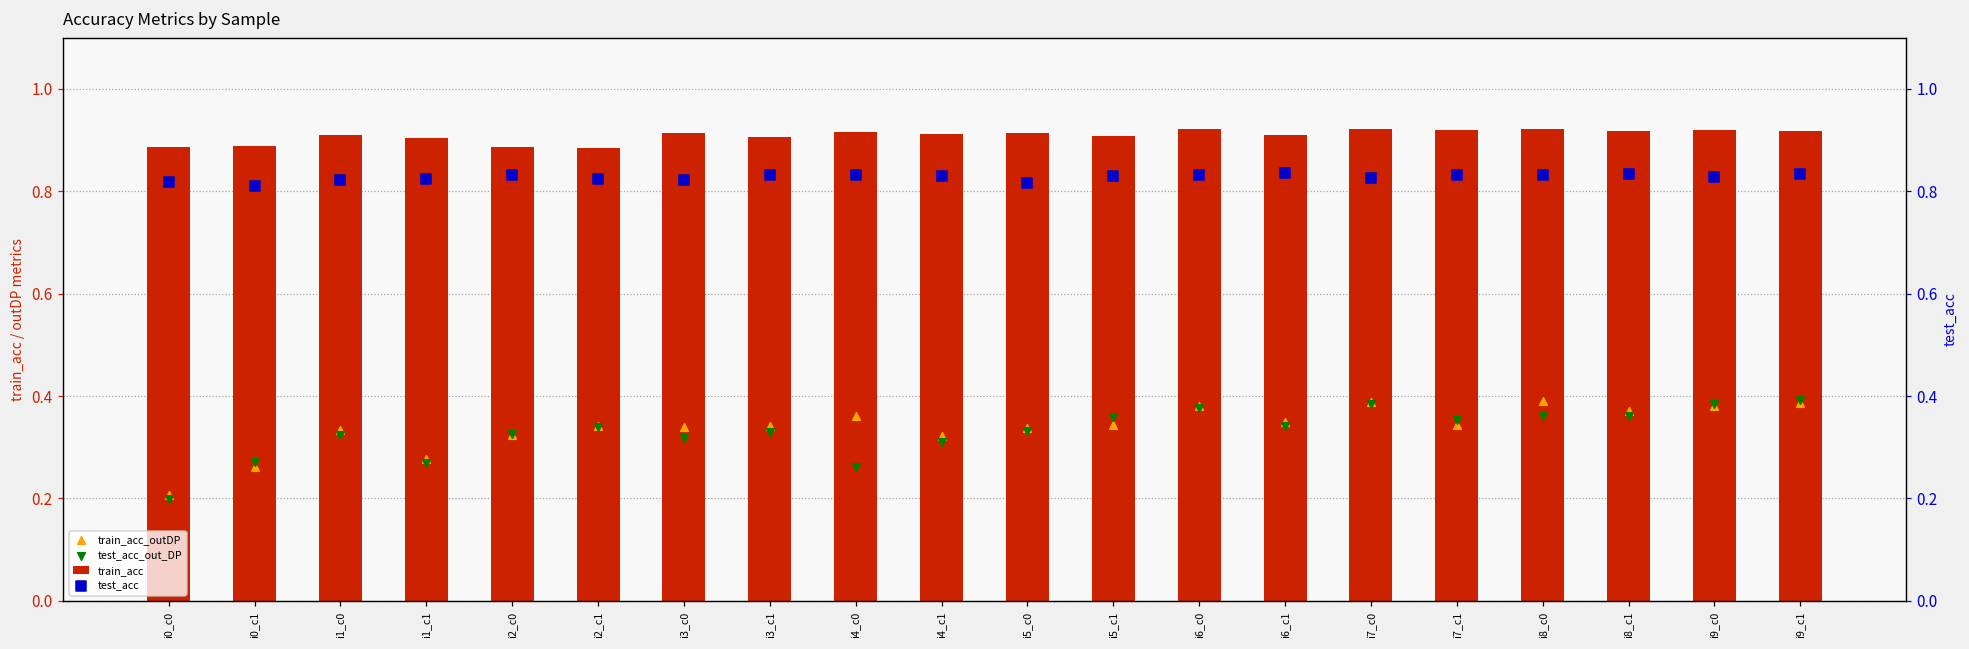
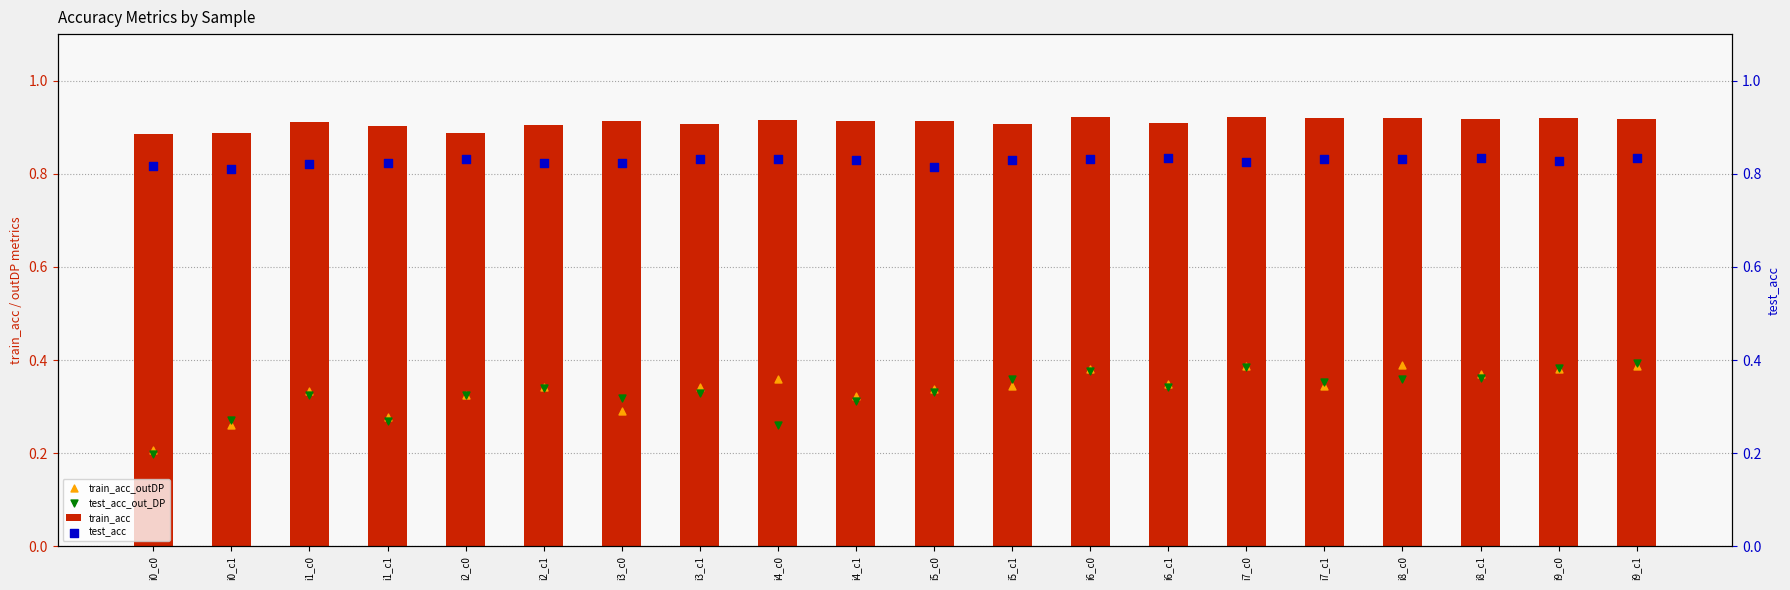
  {
    "train_acc": {
      "i0_c0": 0.89,
      "i0_c1": 0.89,
      "i1_c0": 0.91,
      "i1_c1": 0.90,
      "i2_c0": 0.89,
-     "i2_c1": 0.88,
+     "i2_c1": 0.90,
      "i3_c0": 0.91,
      "i3_c1": 0.91,
      "i4_c0": 0.92,
      "i4_c1": 0.91,
      "i5_c0": 0.91,
      "i5_c1": 0.91,
      "i6_c0": 0.92,
      "i6_c1": 0.91,
      "i7_c0": 0.92,
      "i7_c1": 0.92,
      "i8_c0": 0.92,
      "i8_c1": 0.92,
      "i9_c0": 0.92,
      "i9_c1": 0.92
    },
    "train_acc_outDP": {
-     "i3_c0": 0.34
+     "i3_c0": 0.29
    }
  }
